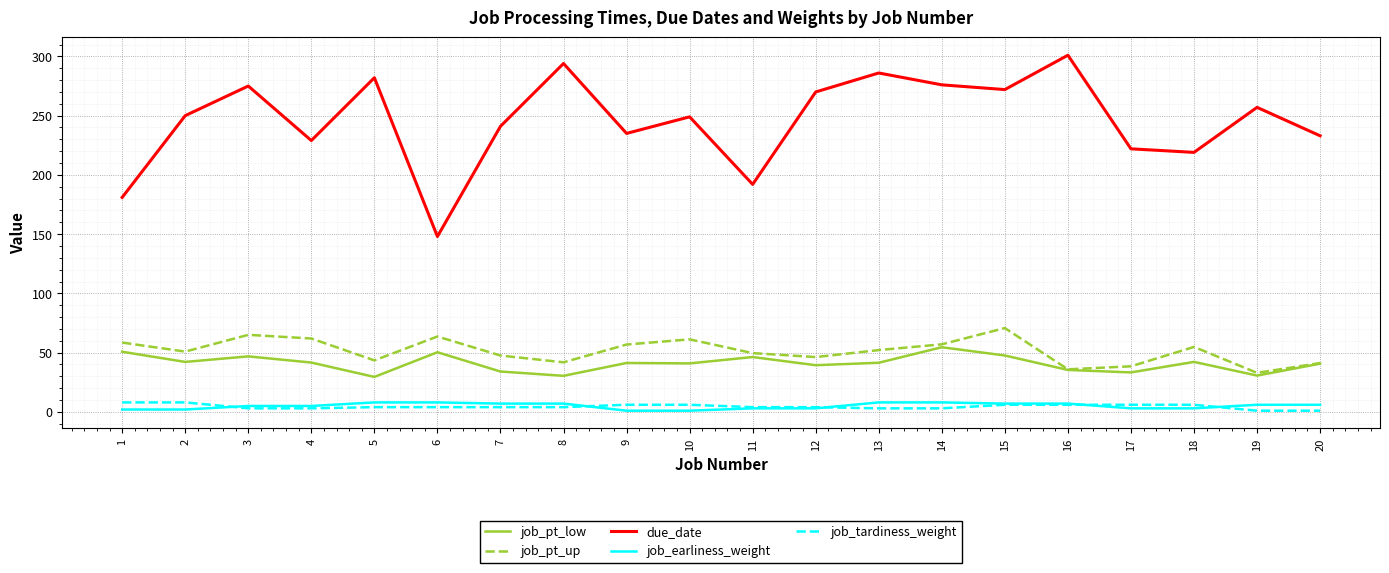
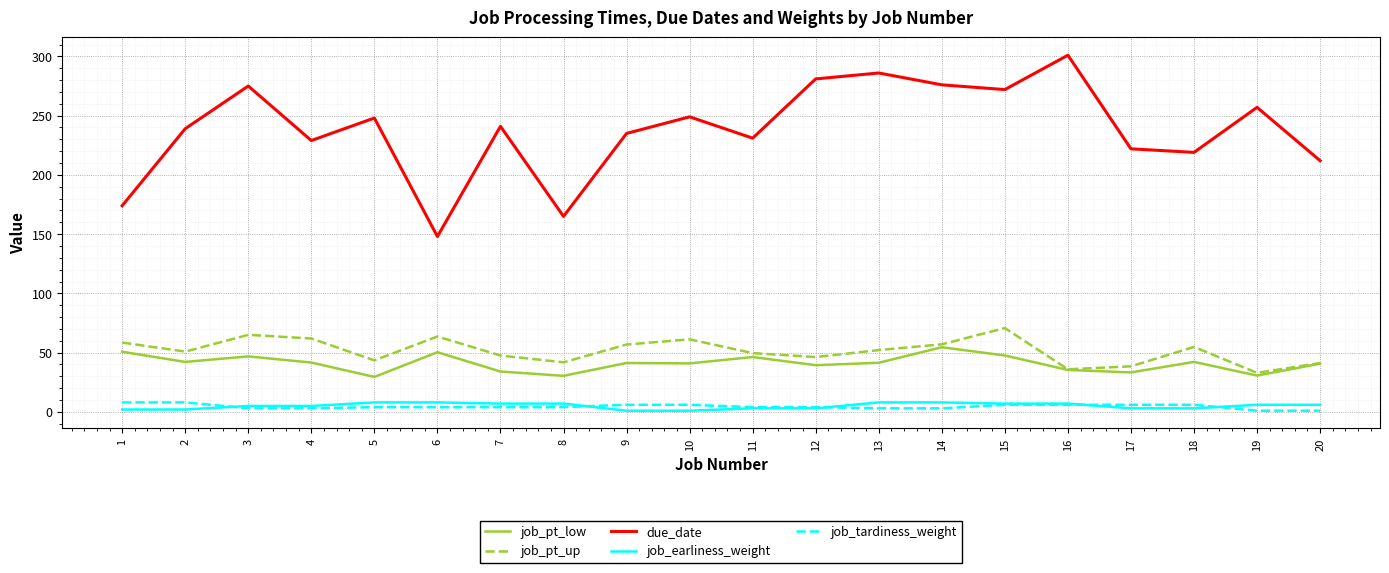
  {
    "due_date": {
-     "1": 181,
-     "2": 250,
+     "1": 174,
+     "2": 239,
      "3": 275,
      "4": 229,
-     "5": 282,
+     "5": 248,
      "6": 148,
      "7": 241,
-     "8": 294,
+     "8": 165,
      "9": 235,
      "10": 249,
-     "11": 192,
-     "12": 270,
+     "11": 231,
+     "12": 281,
      "13": 286,
      "14": 276,
      "15": 272,
      "16": 301,
      "17": 222,
      "18": 219,
      "19": 257,
-     "20": 233
+     "20": 212
    }
  }
